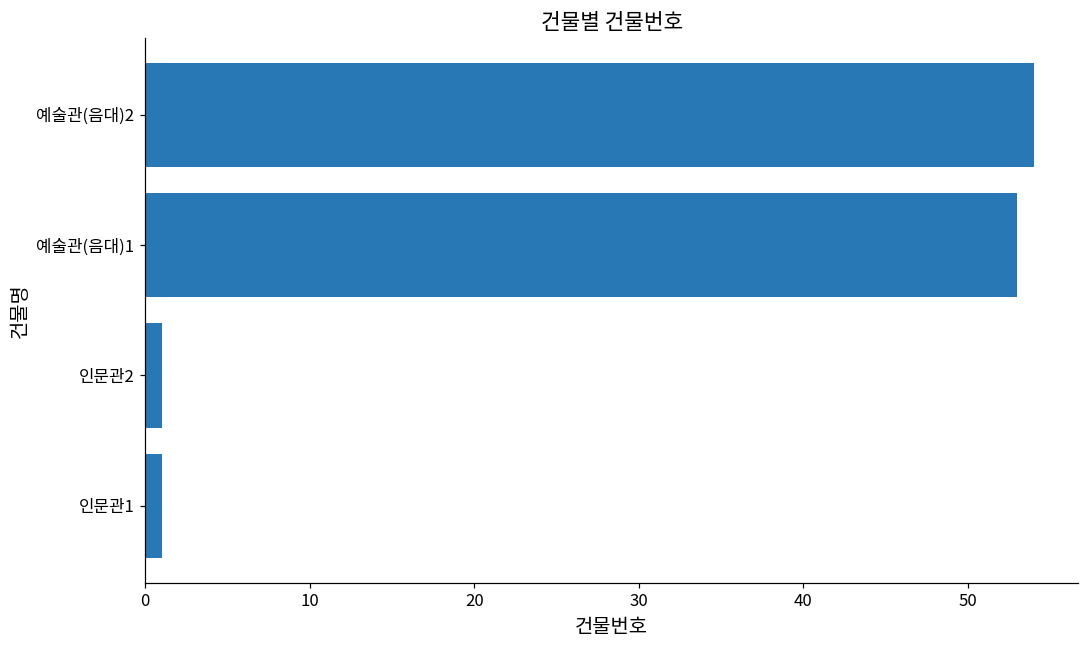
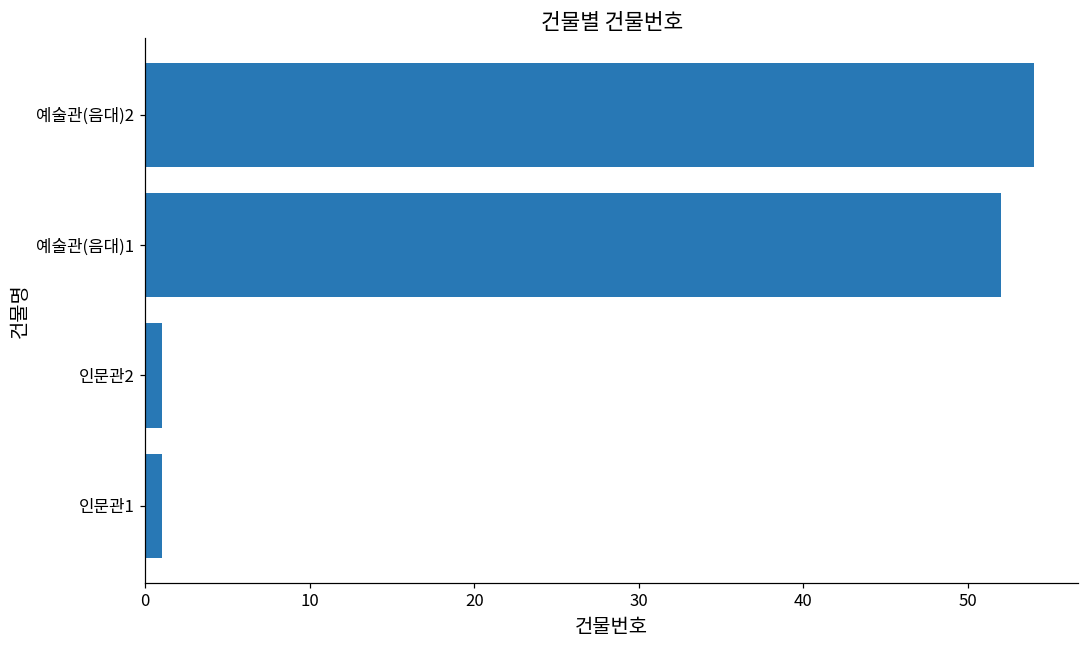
  {
    "예술관(음대)2": 54,
-   "예술관(음대)1": 53,
+   "예술관(음대)1": 52,
    "인문관2": 1,
    "인문관1": 1
  }
